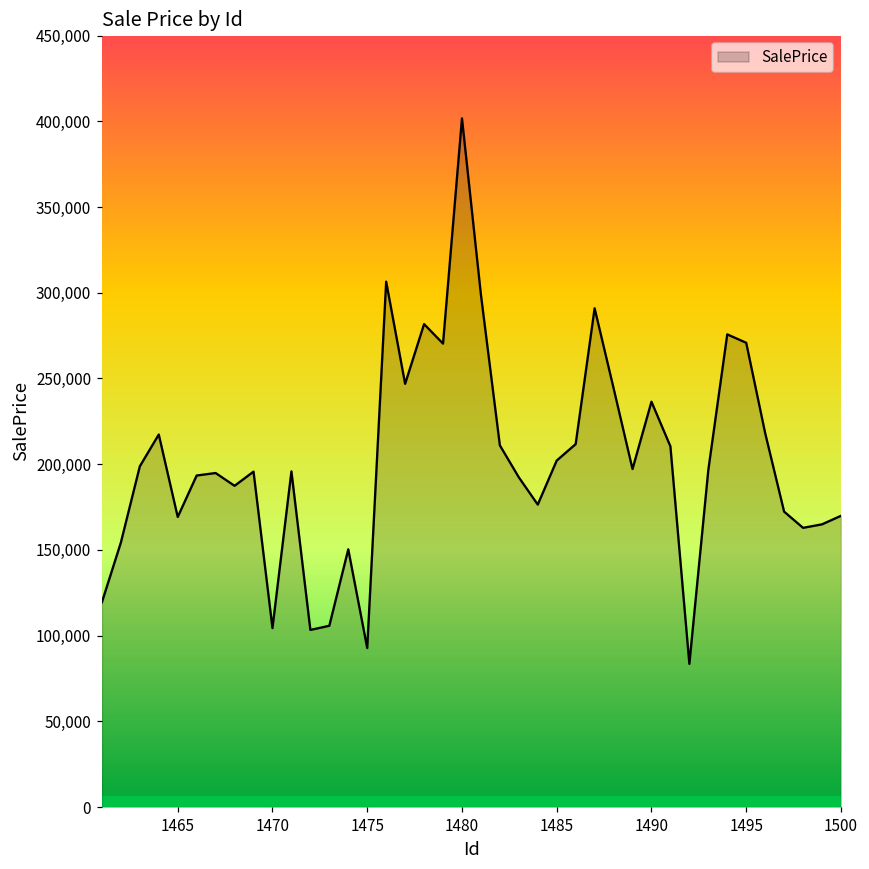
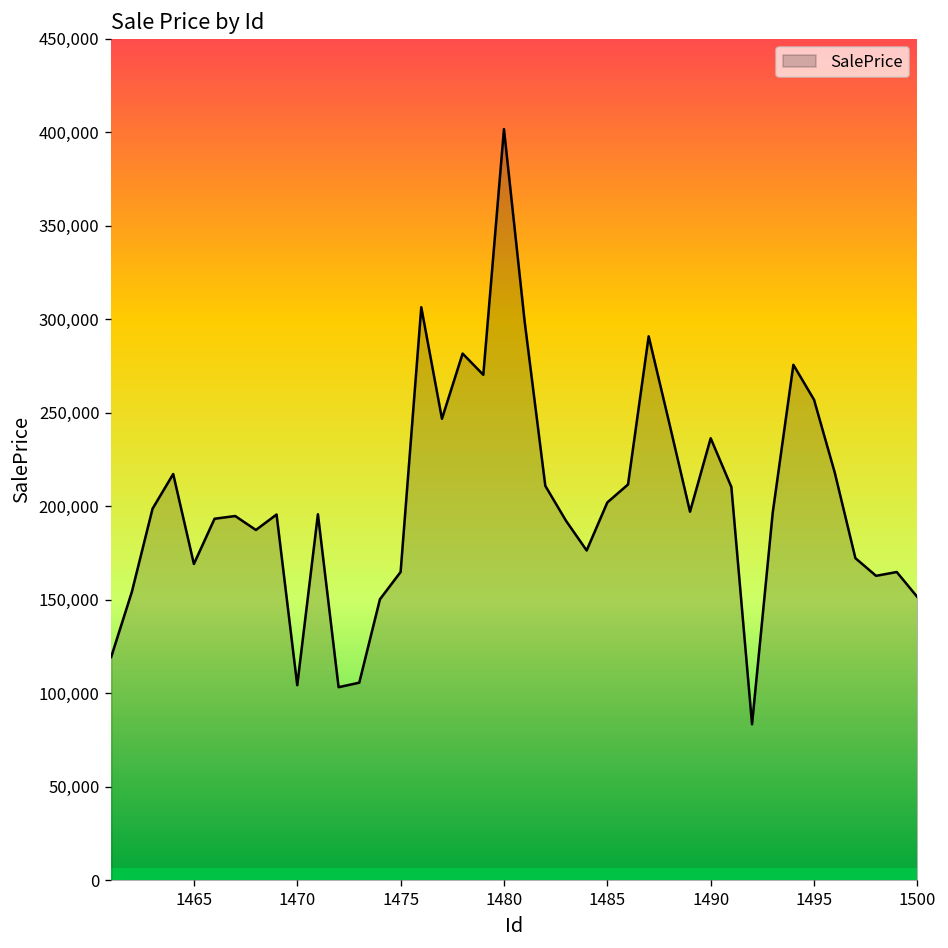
  {
    "1465": "169,000",
    "1470": "104,000",
-   "1475": "93,000",
+   "1475": "165,000",
    "1480": "402,000",
    "1485": "202,000",
    "1490": "236,000",
-   "1495": "271,000",
-   "1500": "170,000"
+   "1495": "257,000",
+   "1500": "152,000"
  }
